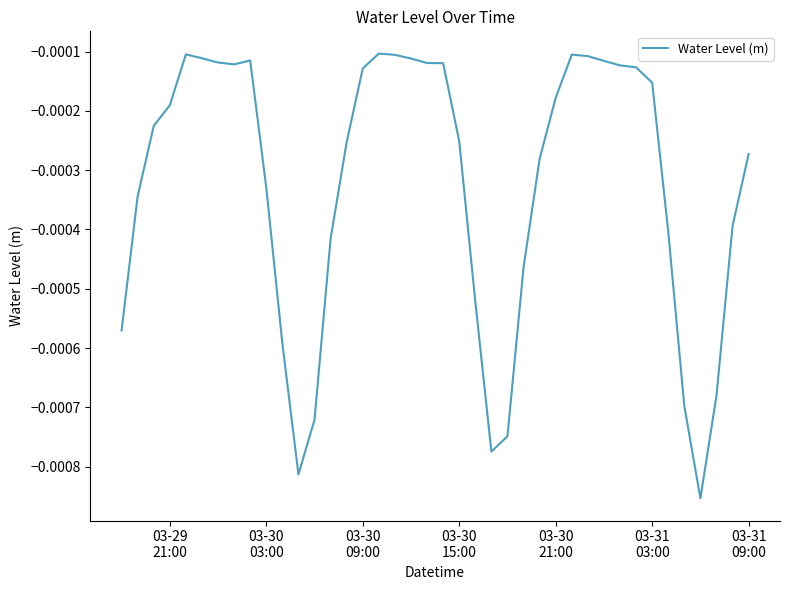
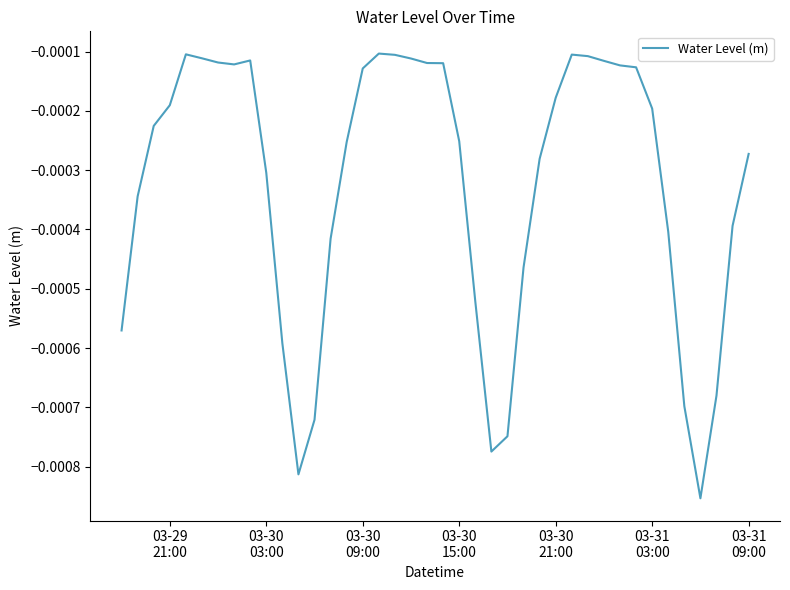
  {
    "03-29 21:00": -0.00019,
-   "03-30 03:00": -0.00033,
+   "03-30 03:00": -0.00030,
    "03-30 09:00": -0.00013,
    "03-30 15:00": -0.00025,
    "03-30 21:00": -0.00018,
-   "03-31 03:00": -0.00015,
+   "03-31 03:00": -0.00020,
    "03-31 09:00": -0.00027
  }
